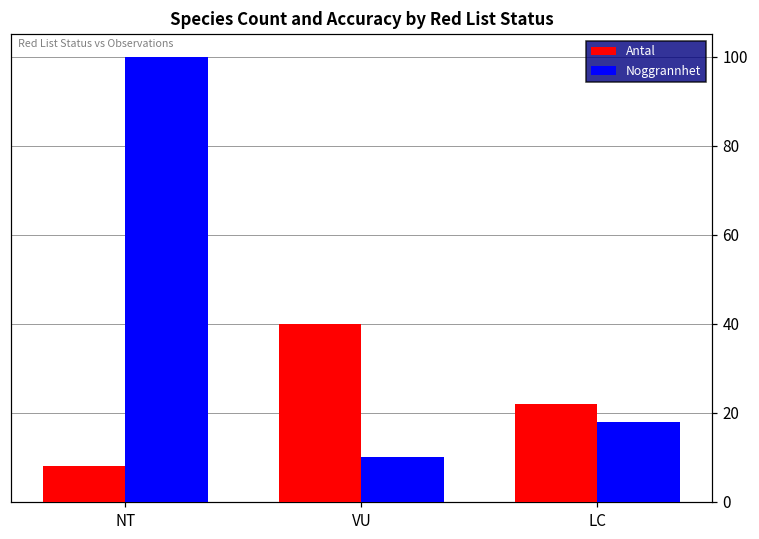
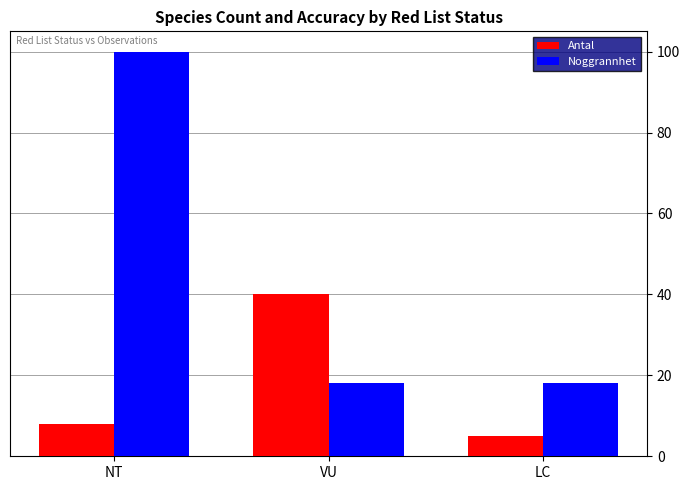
  {
    "Antal": {
      "NT": 8,
      "VU": 40,
-     "LC": 22
+     "LC": 5
    },
    "Noggrannhet": {
      "NT": 100,
-     "VU": 10,
+     "VU": 18,
      "LC": 18
    }
  }
